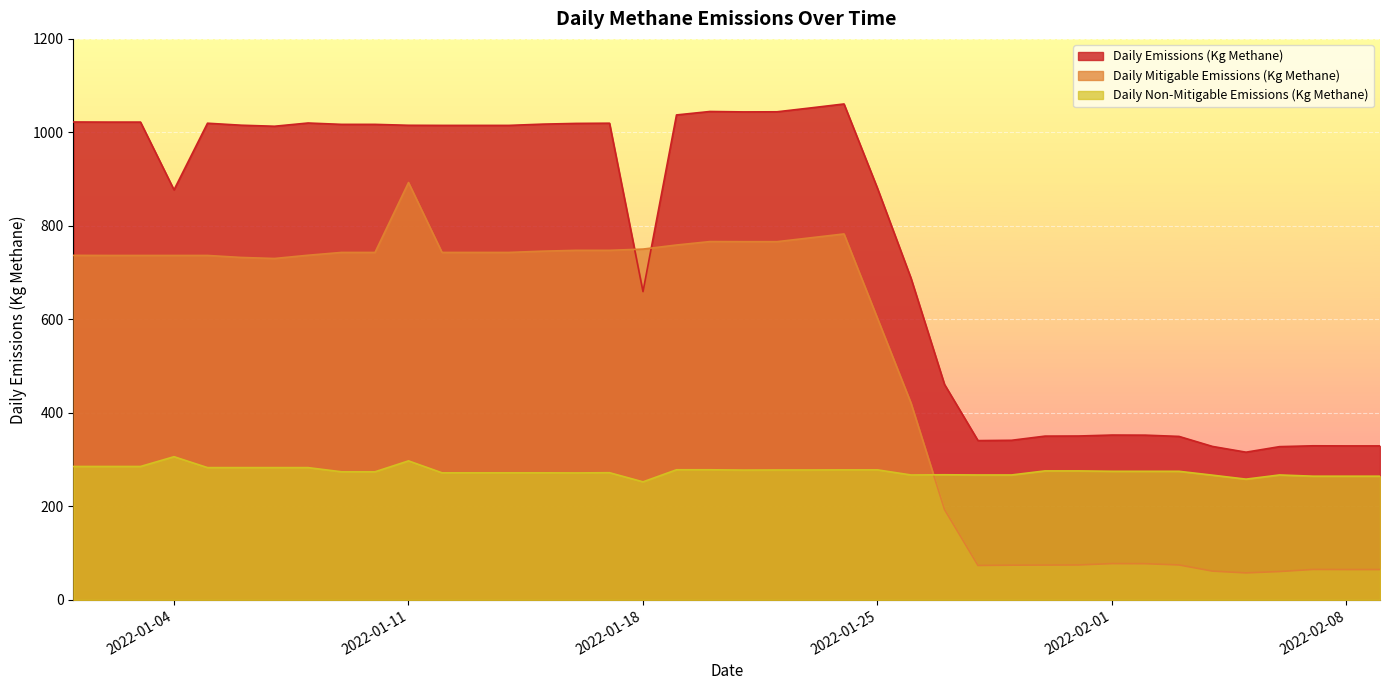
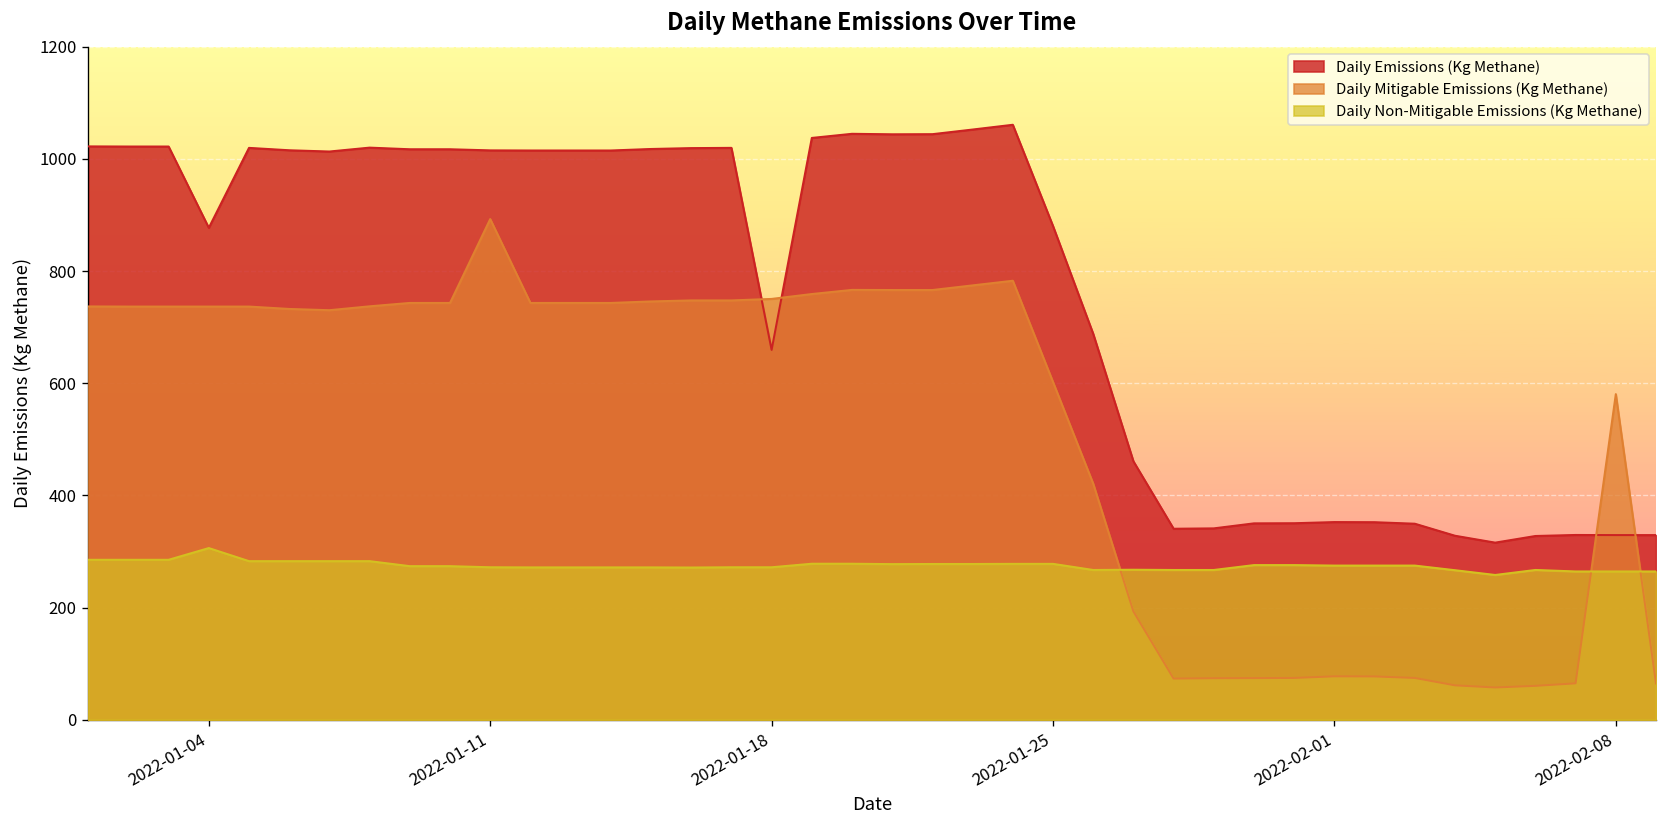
  {
    "Daily Emissions (Kg Methane)": {
      "2022-01-04": 880,
      "2022-01-11": 1020,
      "2022-01-18": 660,
      "2022-01-25": 880,
      "2022-02-01": 350,
      "2022-02-08": 330
    },
    "Daily Mitigable Emissions (Kg Methane)": {
      "2022-01-04": 740,
      "2022-01-11": 890,
      "2022-01-18": 750,
      "2022-01-25": 600,
      "2022-02-01": 80,
-     "2022-02-08": 60
+     "2022-02-08": 580
    },
    "Daily Non-Mitigable Emissions (Kg Methane)": {
      "2022-01-04": 310,
-     "2022-01-11": 300,
-     "2022-01-18": 250,
+     "2022-01-11": 270,
+     "2022-01-18": 270,
      "2022-01-25": 280,
      "2022-02-01": 270,
      "2022-02-08": 260
    }
  }
